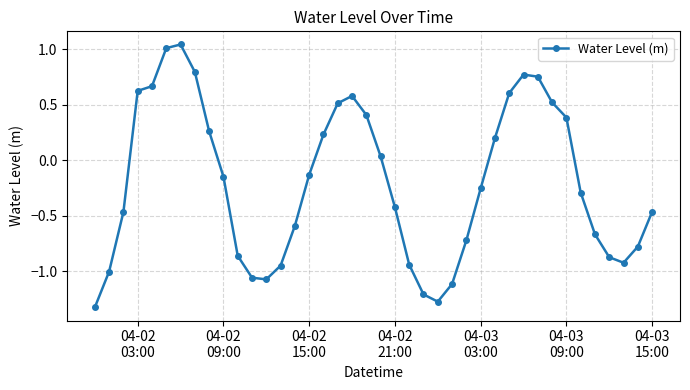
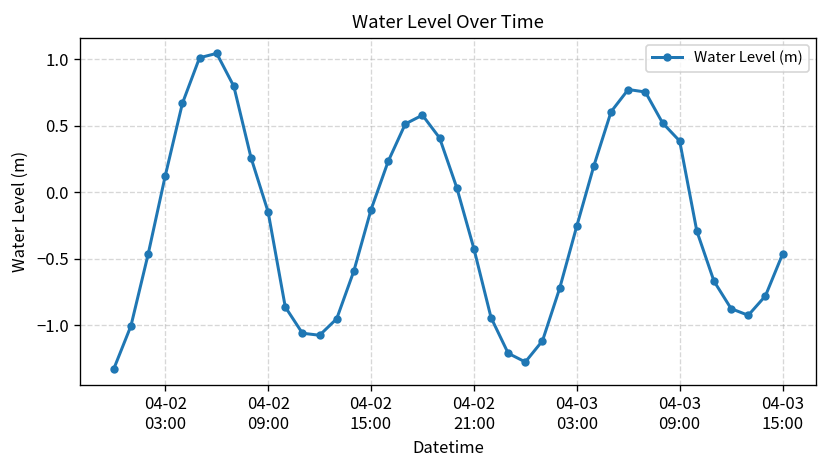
  {
-   "04-02 03:00": 0.63,
+   "04-02 03:00": 0.12,
    "04-02 09:00": -0.15,
    "04-02 15:00": -0.13,
    "04-02 21:00": -0.42,
    "04-03 03:00": -0.25,
    "04-03 09:00": 0.39,
    "04-03 15:00": -0.47
  }
